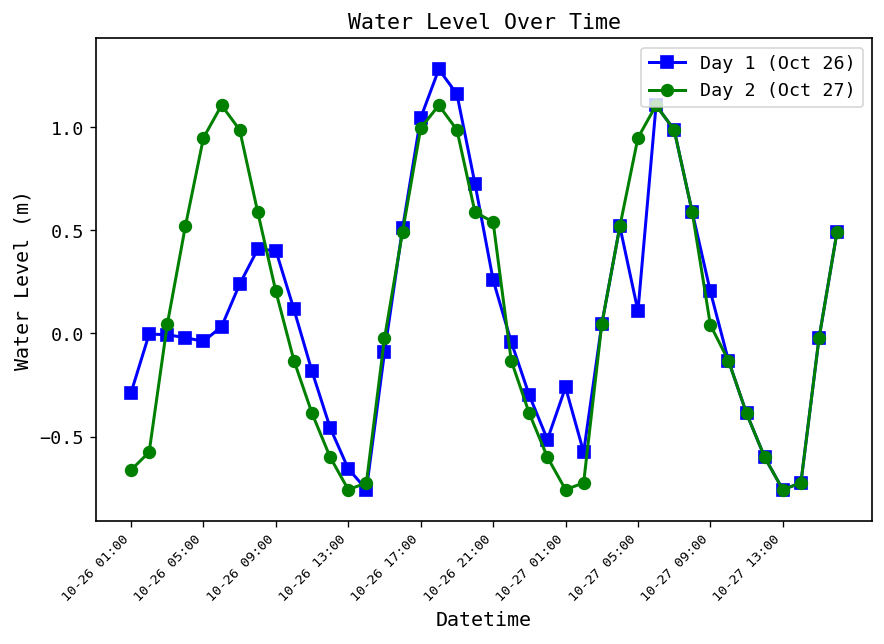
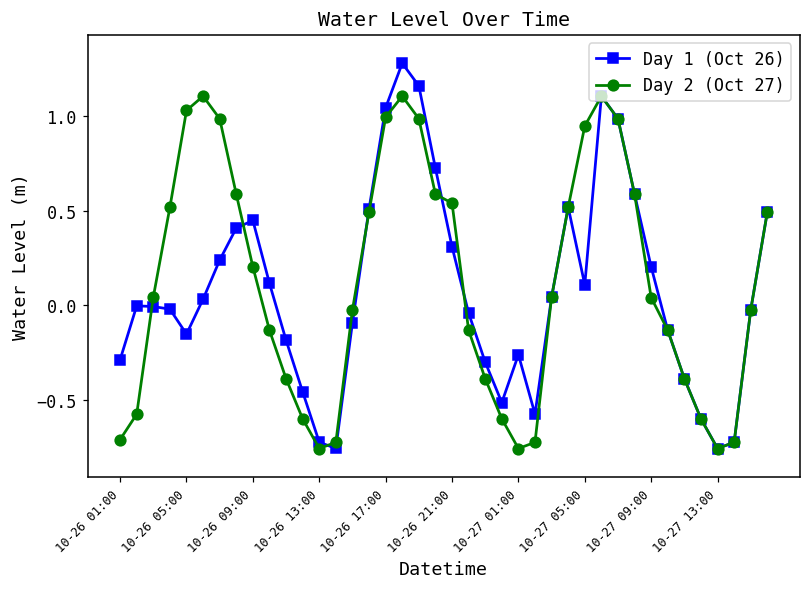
  {
    "Day 1 (Oct 26)": {
      "10-26 01:00": -0.29,
-     "10-26 05:00": -0.04,
-     "10-26 09:00": 0.40,
-     "10-26 13:00": -0.66,
+     "10-26 05:00": -0.15,
+     "10-26 09:00": 0.45,
+     "10-26 13:00": -0.72,
      "10-26 17:00": 1.05,
-     "10-26 21:00": 0.26,
+     "10-26 21:00": 0.31,
      "10-27 01:00": -0.26,
      "10-27 05:00": 0.11,
      "10-27 09:00": 0.20
    },
    "Day 2 (Oct 27)": {
-     "10-26 01:00": -0.66,
-     "10-26 05:00": 0.95,
+     "10-26 01:00": -0.71,
+     "10-26 05:00": 1.03,
      "10-26 09:00": 0.20,
      "10-26 13:00": -0.76,
      "10-26 17:00": 1.00,
      "10-26 21:00": 0.54,
      "10-27 01:00": -0.76,
      "10-27 05:00": 0.95,
      "10-27 09:00": 0.04
    }
  }
